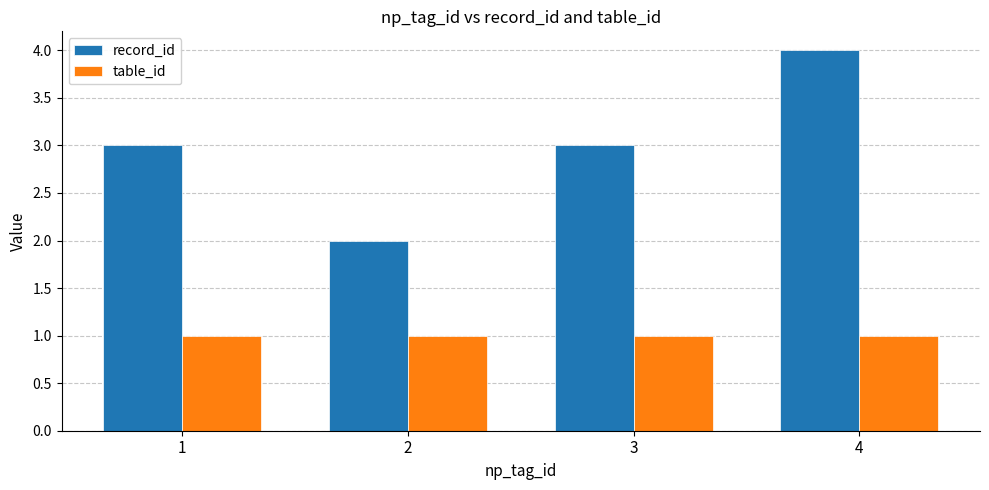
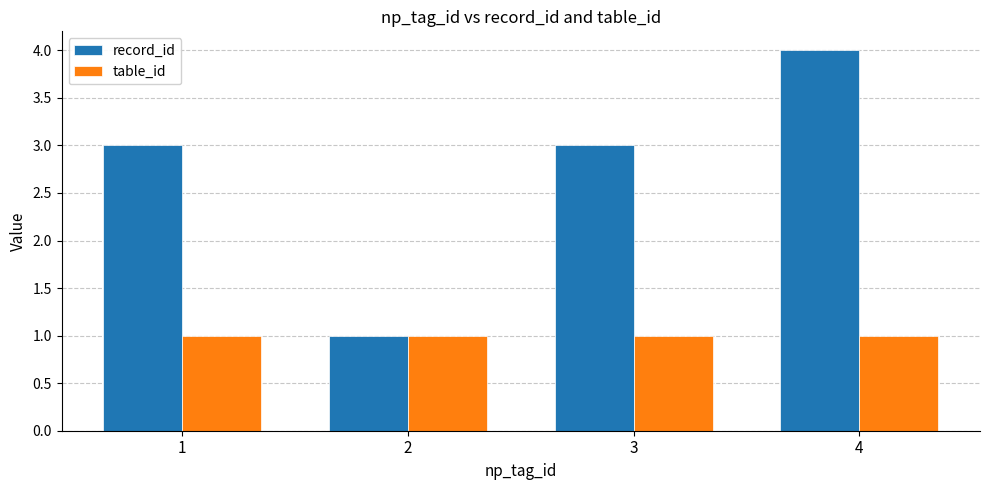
  {
    "record_id": {
      "1": 3,
-     "2": 2,
+     "2": 1,
      "3": 3,
      "4": 4
    },
    "table_id": {
      "1": 1,
      "2": 1,
      "3": 1,
      "4": 1
    }
  }
